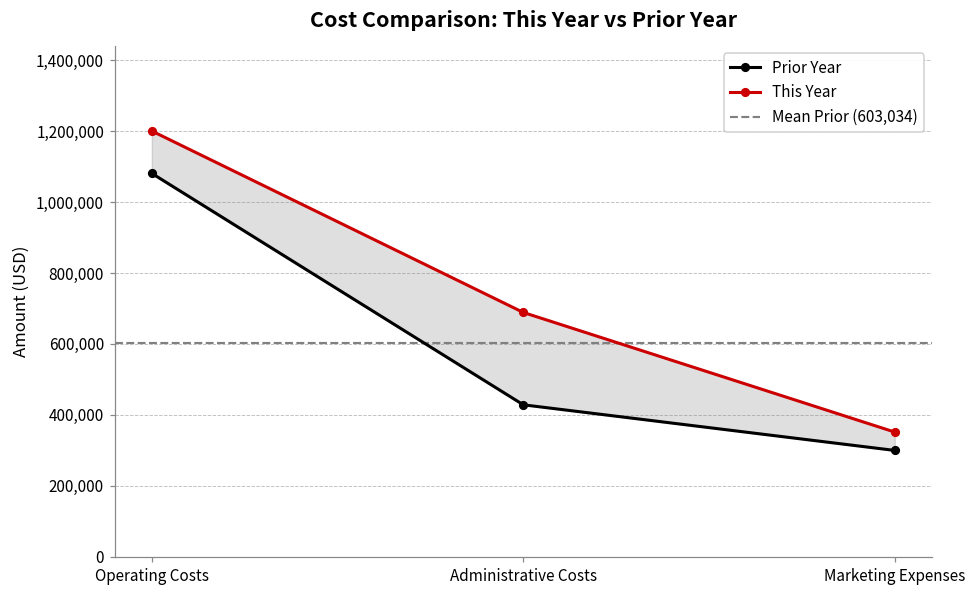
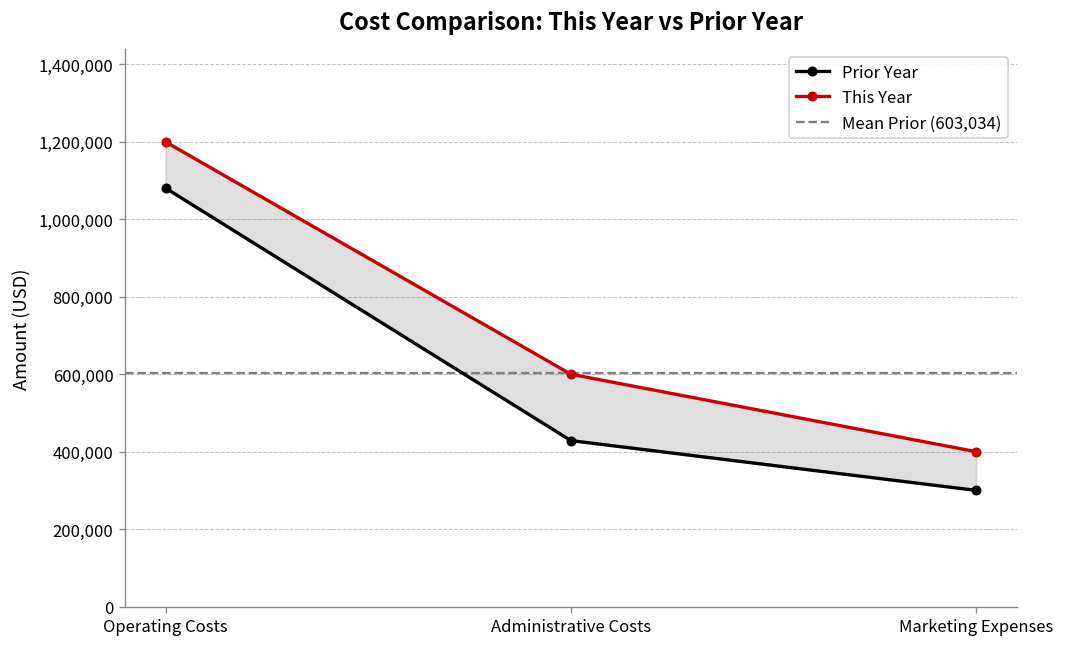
  {
    "Prior Year": {
      "Operating Costs": "1,080,000",
      "Administrative Costs": "430,000",
      "Marketing Expenses": "300,000"
    },
    "This Year": {
      "Operating Costs": "1,200,000",
-     "Administrative Costs": "690,000",
-     "Marketing Expenses": "350,000"
+     "Administrative Costs": "600,000",
+     "Marketing Expenses": "400,000"
    }
  }
